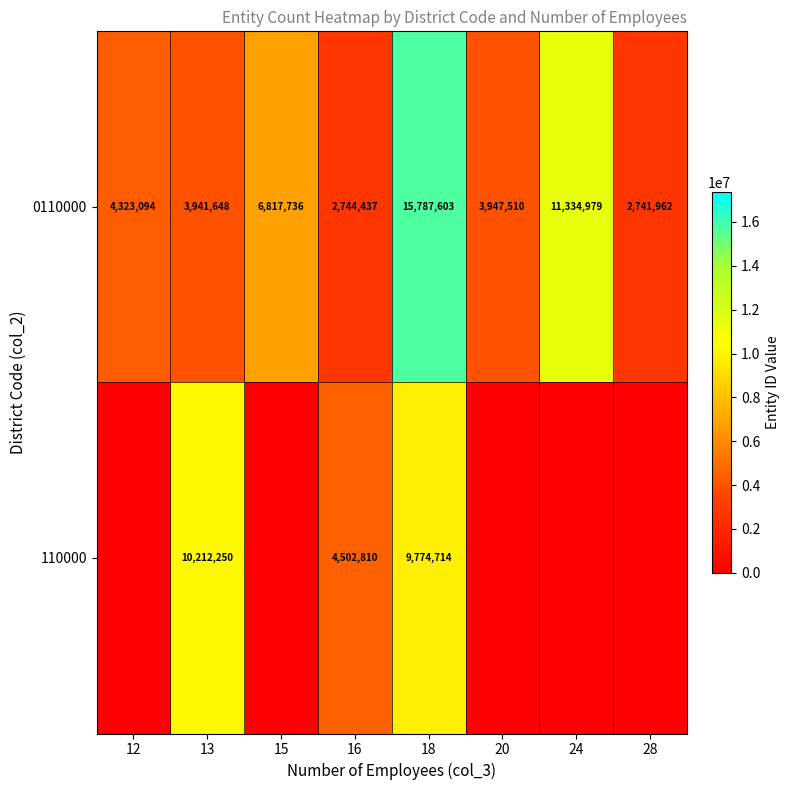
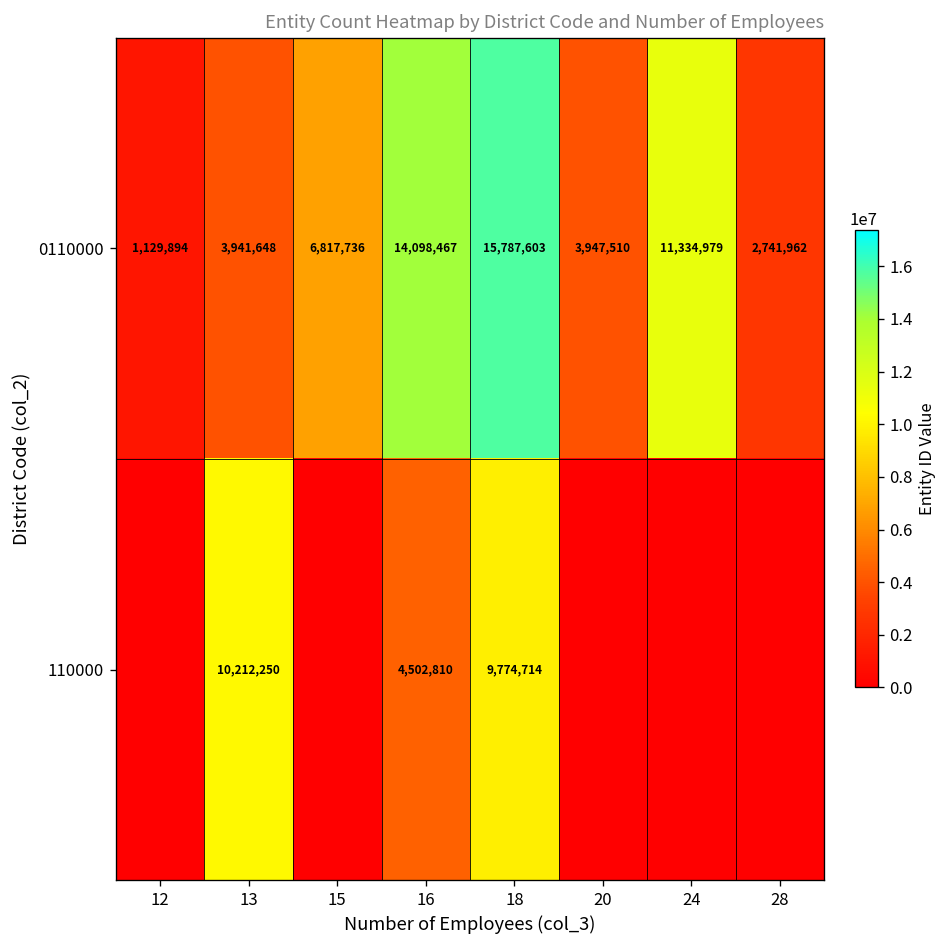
  {
    "0110000": {
-     "12": "4,323,094",
+     "12": "1,129,894",
      "13": "3,941,648",
      "15": "6,817,736",
-     "16": "2,744,437",
+     "16": "14,098,467",
      "18": "15,787,603",
      "20": "3,947,510",
      "24": "11,334,979",
      "28": "2,741,962"
    },
    "110000": {
      "13": "10,212,250",
      "16": "4,502,810",
      "18": "9,774,714"
    }
  }
